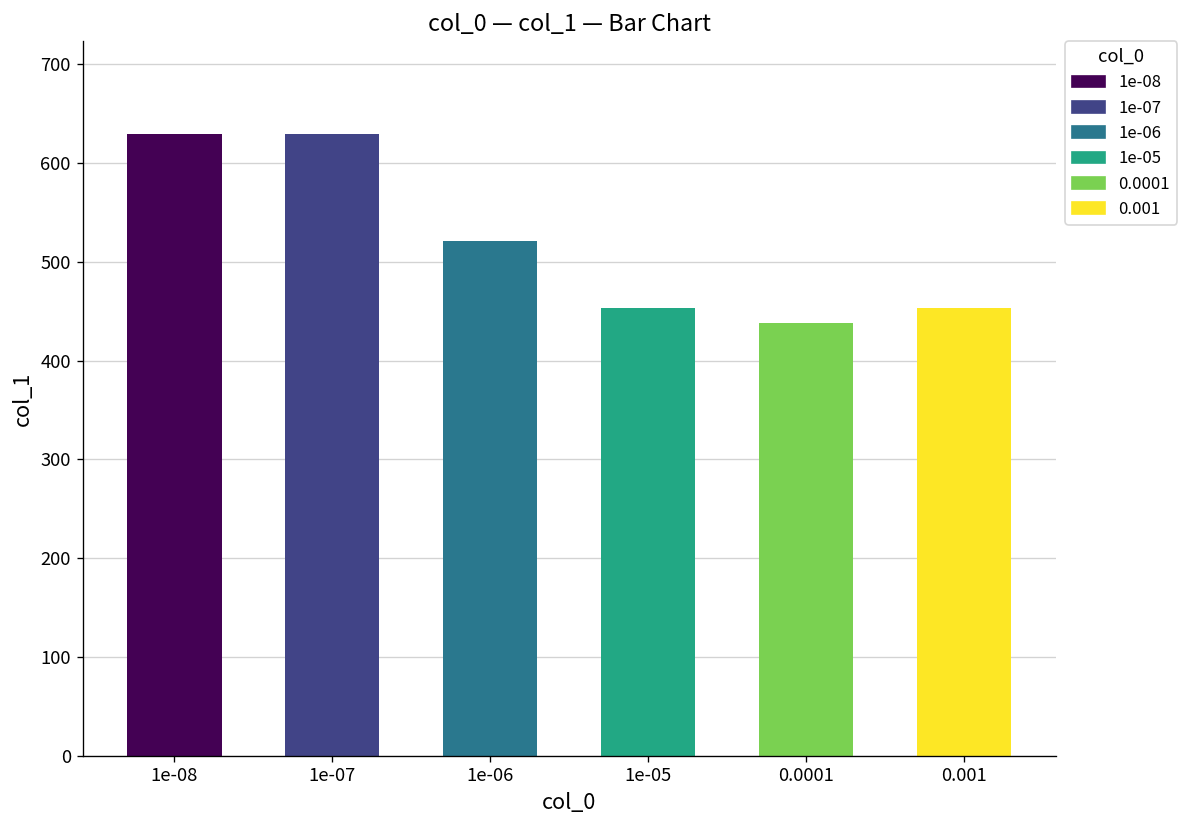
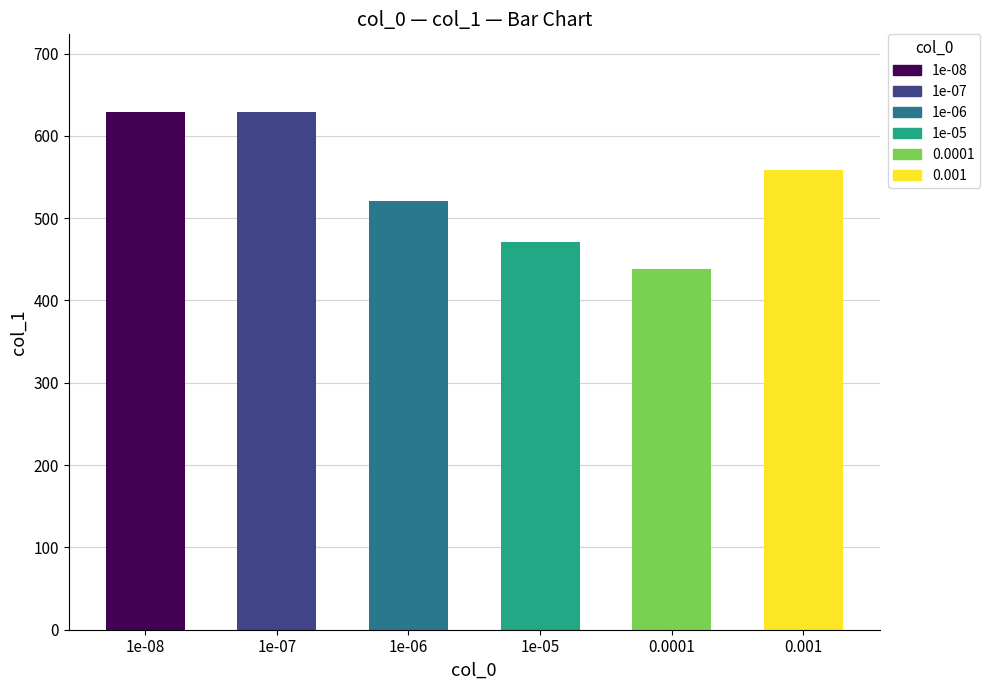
  {
    "1e-08": 630,
    "1e-07": 630,
    "1e-06": 520,
-   "1e-05": 450,
+   "1e-05": 470,
    "0.0001": 440,
-   "0.001": 450
+   "0.001": 560
  }
